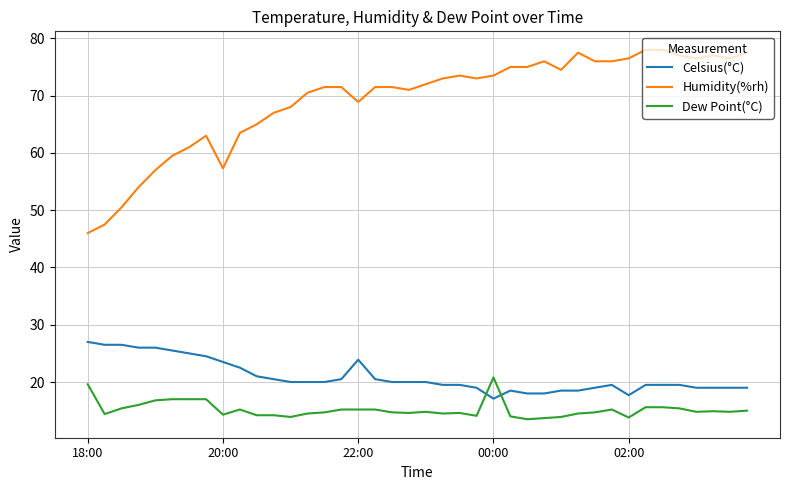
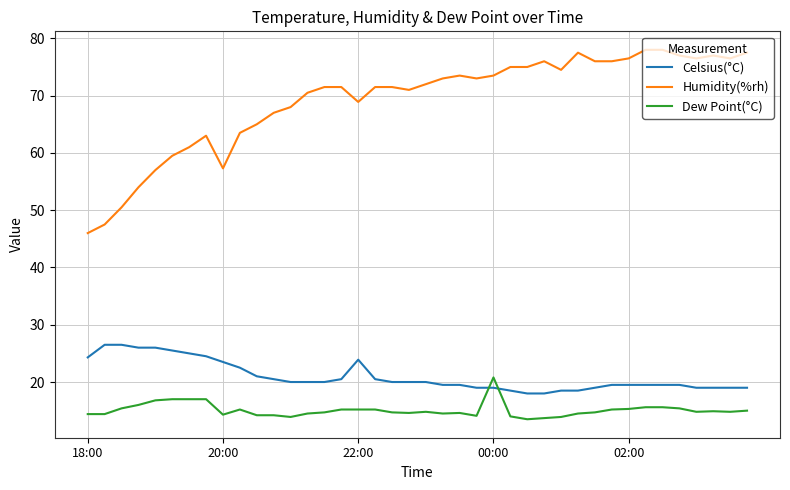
  {
    "Celsius(°C)": {
-     "18:00": 27,
+     "18:00": 24,
      "20:00": 24,
      "22:00": 24,
-     "00:00": 17,
-     "02:00": 18
+     "00:00": 19,
+     "02:00": 20
    },
    "Humidity(%rh)": {
      "18:00": 46,
      "20:00": 57,
      "22:00": 69,
      "00:00": 74,
      "02:00": 77
    },
    "Dew Point(°C)": {
-     "18:00": 20,
+     "18:00": 14,
      "20:00": 14,
      "22:00": 15,
      "00:00": 21,
-     "02:00": 14
+     "02:00": 15
    }
  }
